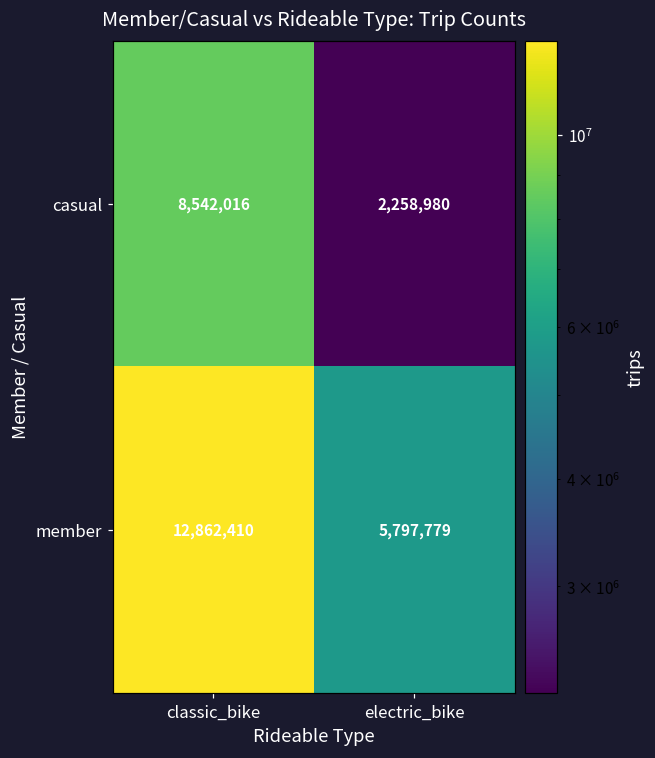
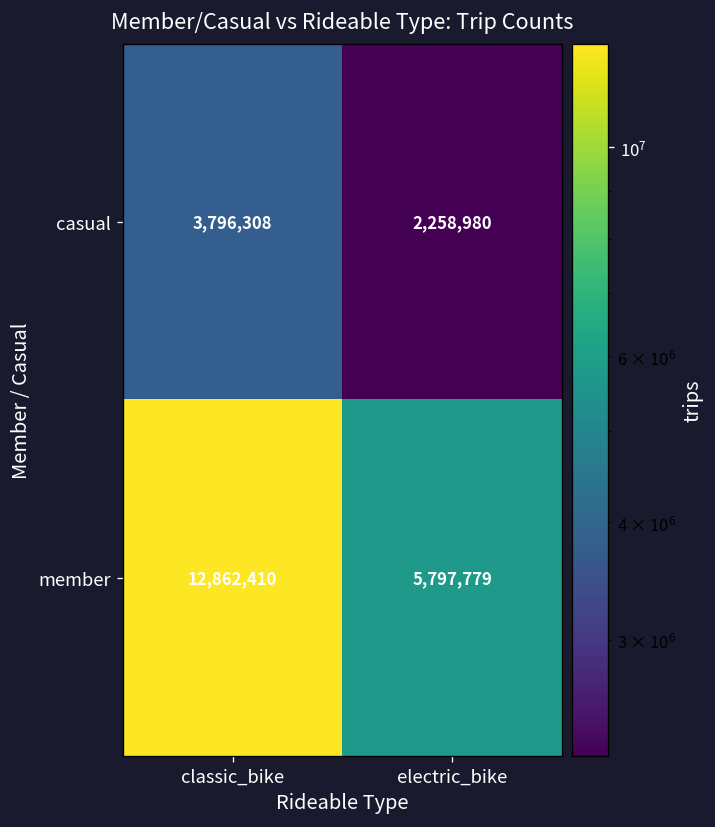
  {
    "casual": {
-     "classic_bike": "8,542,016",
+     "classic_bike": "3,796,308",
      "electric_bike": "2,258,980"
    },
    "member": {
      "classic_bike": "12,862,410",
      "electric_bike": "5,797,779"
    }
  }
